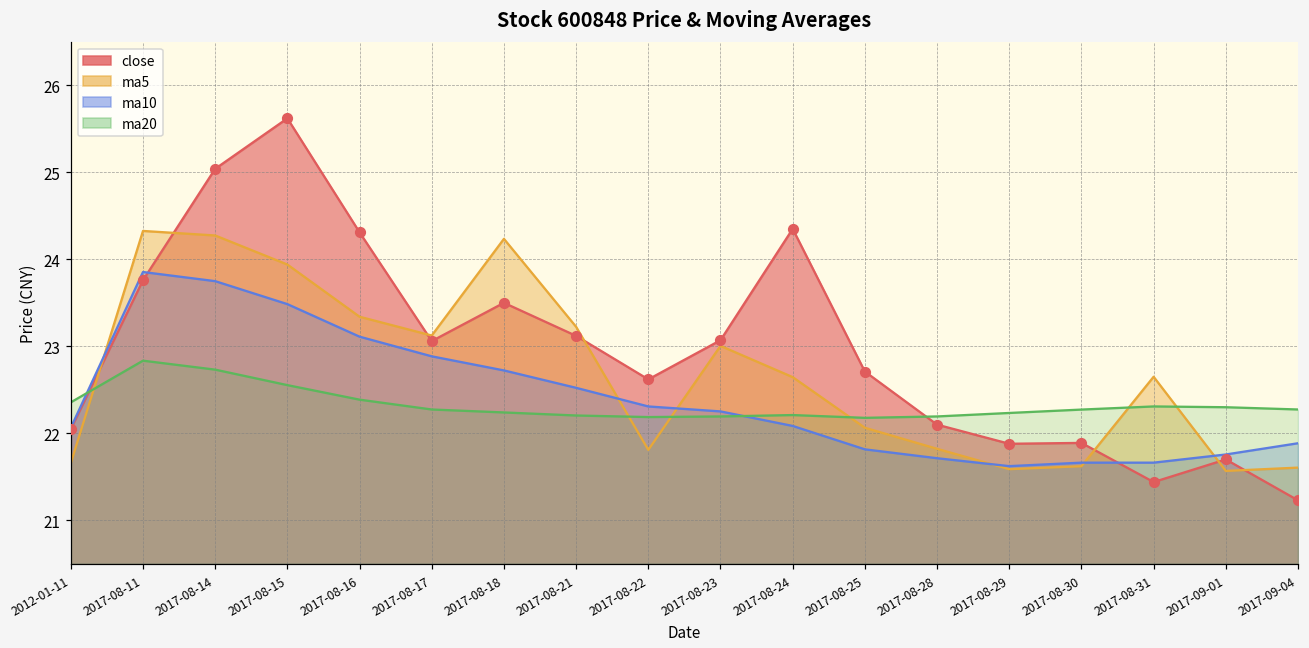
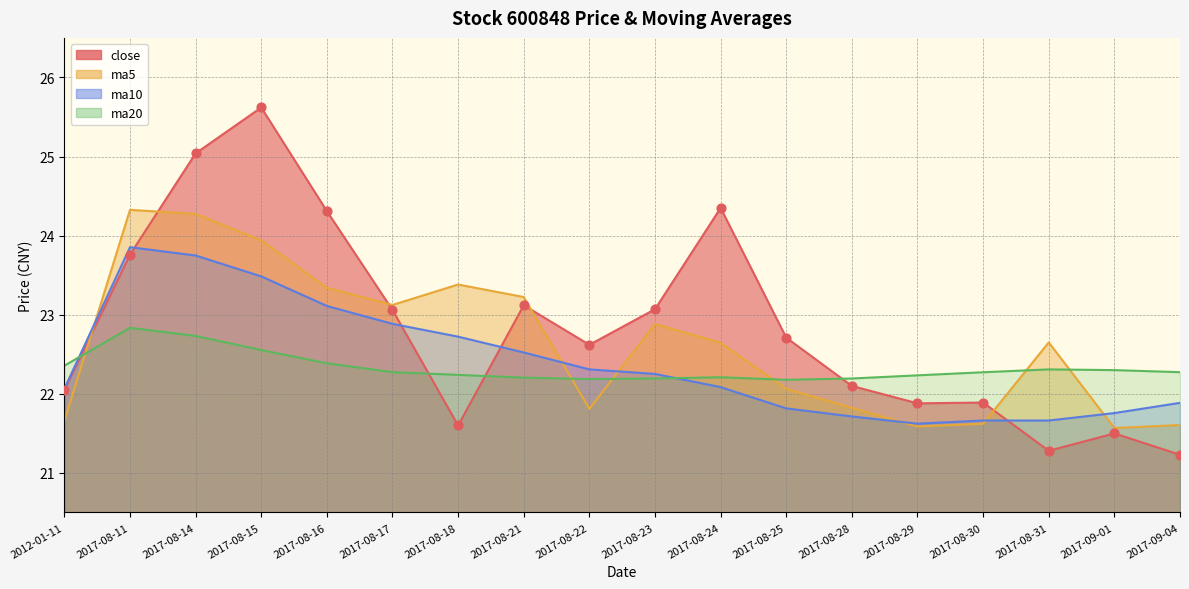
  {
    "close": {
      "2017-08-11": 23.8,
      "2017-08-14": 25.0,
      "2017-08-15": 25.6,
      "2017-08-16": 24.3,
      "2017-08-17": 23.1,
-     "2017-08-18": 23.5,
+     "2017-08-18": 21.6,
      "2017-08-21": 23.1,
      "2017-08-22": 22.6,
      "2017-08-23": 23.1,
      "2017-08-24": 24.4,
      "2017-08-25": 22.7,
      "2017-08-28": 22.1,
      "2017-08-29": 21.9,
      "2017-08-30": 21.9,
-     "2017-08-31": 21.4,
-     "2017-09-01": 21.7,
+     "2017-08-31": 21.3,
+     "2017-09-01": 21.5,
      "2017-09-04": 21.2
    },
    "ma5": {
      "2012-01-11": 21.7,
      "2017-08-11": 24.3,
      "2017-08-14": 24.3,
      "2017-08-15": 23.9,
      "2017-08-16": 23.3,
      "2017-08-17": 23.1,
-     "2017-08-18": 24.2,
+     "2017-08-18": 23.4,
      "2017-08-21": 23.2,
      "2017-08-22": 21.8,
-     "2017-08-23": 23.0,
+     "2017-08-23": 22.9,
      "2017-08-24": 22.6,
      "2017-08-25": 22.1,
      "2017-08-28": 21.8,
      "2017-08-29": 21.6,
      "2017-08-30": 21.6,
      "2017-08-31": 22.7,
      "2017-09-01": 21.6,
      "2017-09-04": 21.6
    }
  }
